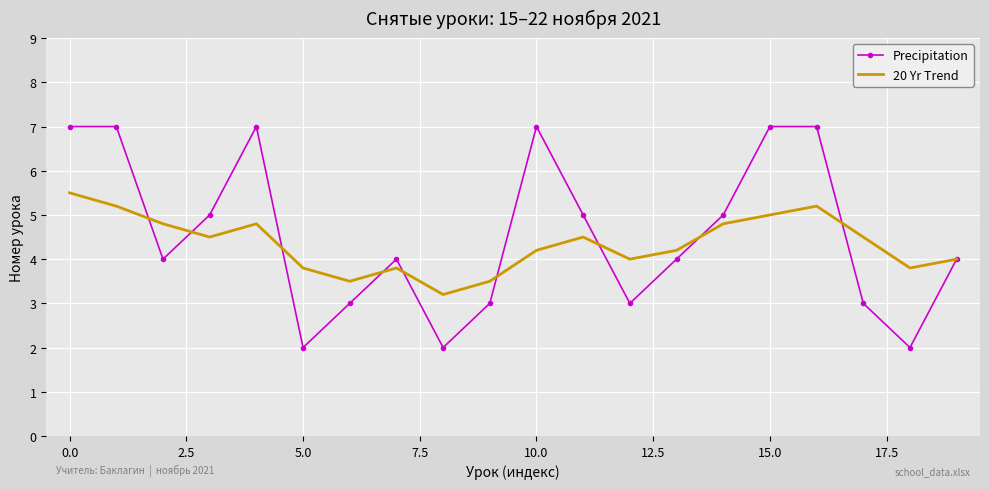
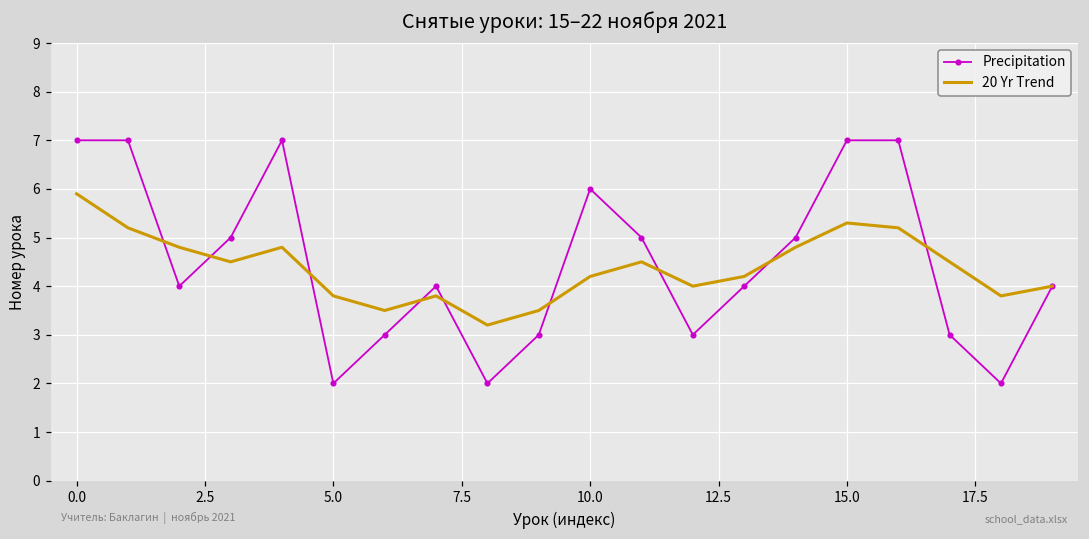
  {
    "Precipitation": {
      "0.0": 7,
      "5.0": 2,
-     "10.0": 7,
+     "10.0": 6,
      "15.0": 7
    },
    "20 Yr Trend": {
-     "0.0": 5.5,
+     "0.0": 5.9,
      "5.0": 3.8,
      "10.0": 4.2,
-     "15.0": 5.0
+     "15.0": 5.3
    }
  }
